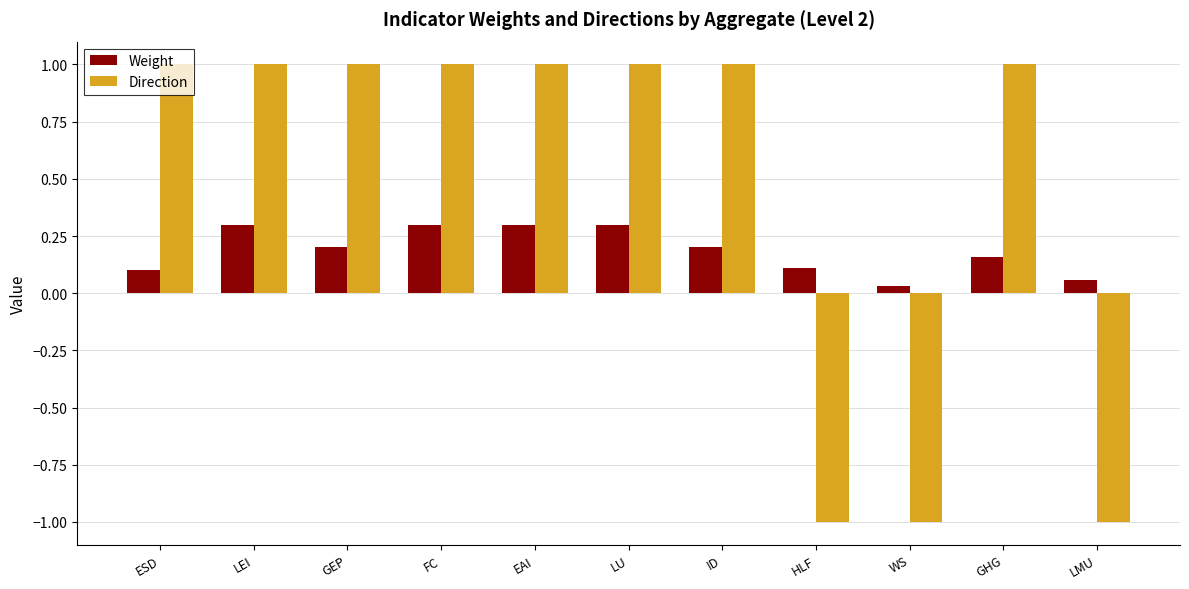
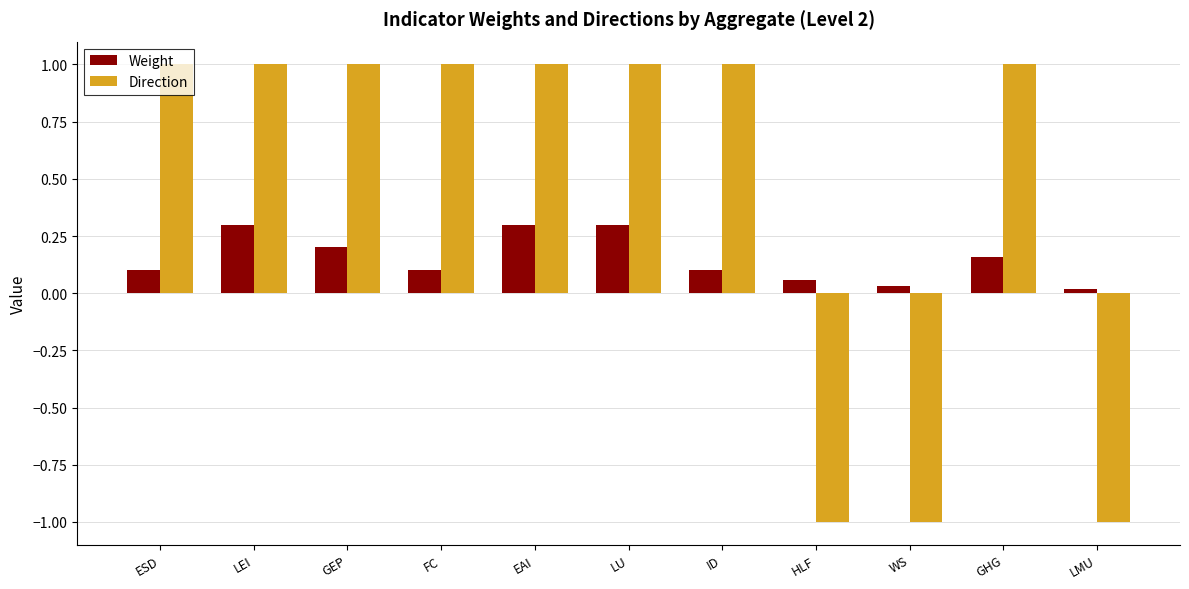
  {
    "Weight": {
      "ESD": 0.10,
      "LEI": 0.30,
      "GEP": 0.20,
-     "FC": 0.3,
+     "FC": 0.1,
      "EAI": 0.30,
      "LU": 0.30,
-     "ID": 0.2,
-     "HLF": 0.11,
+     "ID": 0.1,
+     "HLF": 0.06,
      "WS": 0.03,
      "GHG": 0.16,
-     "LMU": 0.06
+     "LMU": 0.02
    },
    "Direction": {
      "LEI": 1.00,
      "GEP": 1.00,
      "FC": 1.00,
      "EAI": 1.00,
      "LU": 1.00,
      "ID": 1.00,
      "HLF": -1.00,
      "WS": -1.00,
      "GHG": 1.00,
      "LMU": -1.00
    }
  }
